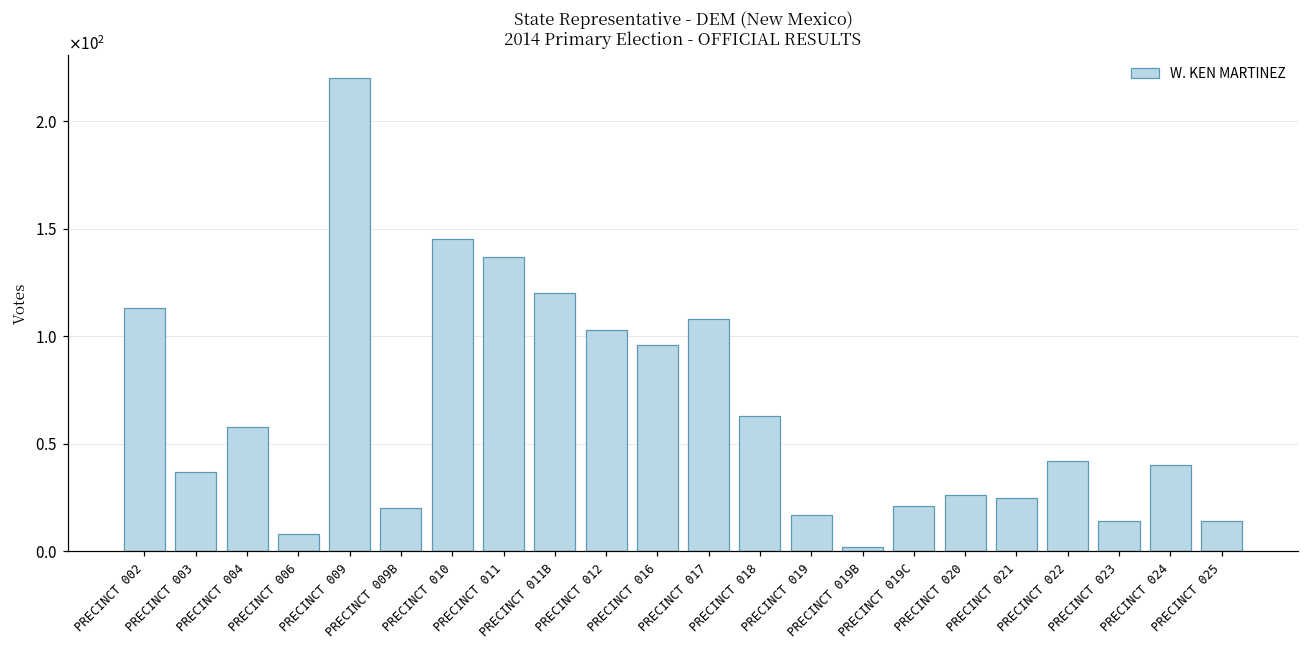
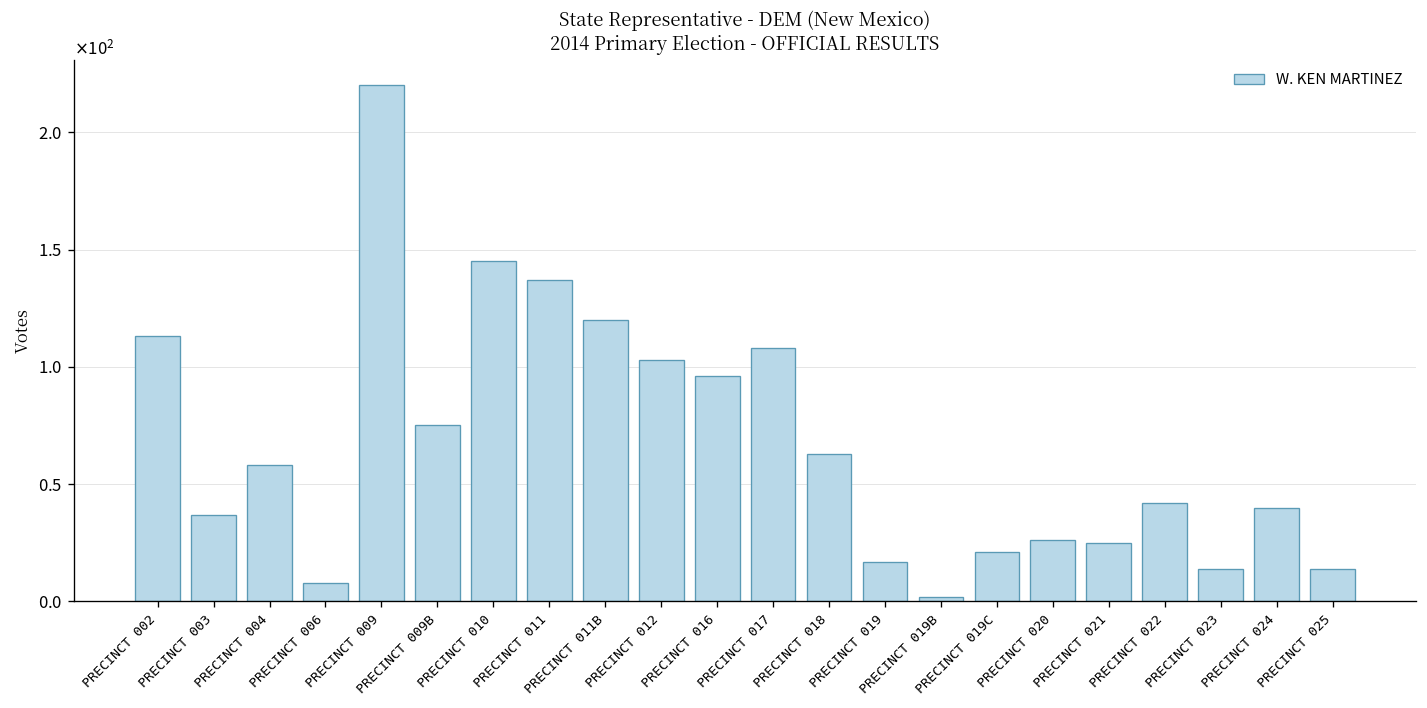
  {
    "PRECINCT 002": 113,
    "PRECINCT 003": 37,
    "PRECINCT 004": 58,
    "PRECINCT 006": 8,
    "PRECINCT 009": 220,
-   "PRECINCT 009B": 20,
+   "PRECINCT 009B": 75,
    "PRECINCT 010": 145,
    "PRECINCT 011": 137,
    "PRECINCT 011B": 120,
    "PRECINCT 012": 103,
    "PRECINCT 016": 96,
    "PRECINCT 017": 108,
    "PRECINCT 018": 63,
    "PRECINCT 019": 17,
    "PRECINCT 019B": 2,
    "PRECINCT 019C": 21,
    "PRECINCT 020": 26,
    "PRECINCT 021": 25,
    "PRECINCT 022": 42,
    "PRECINCT 023": 14,
    "PRECINCT 024": 40,
    "PRECINCT 025": 14
  }
